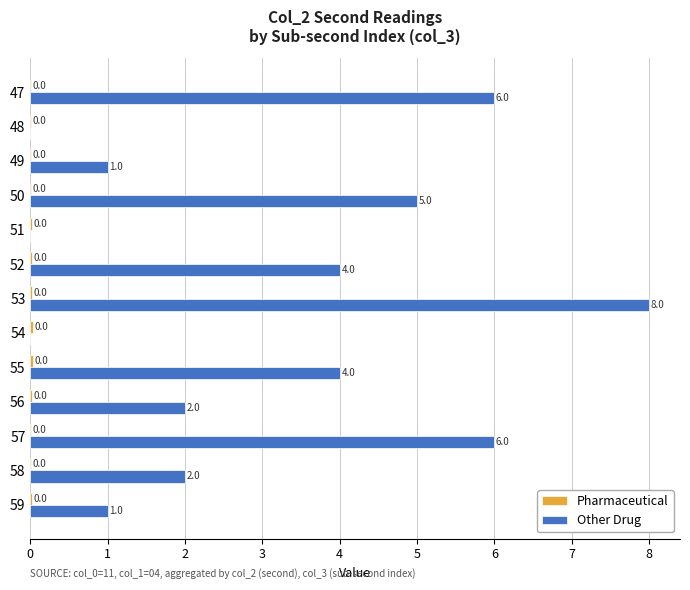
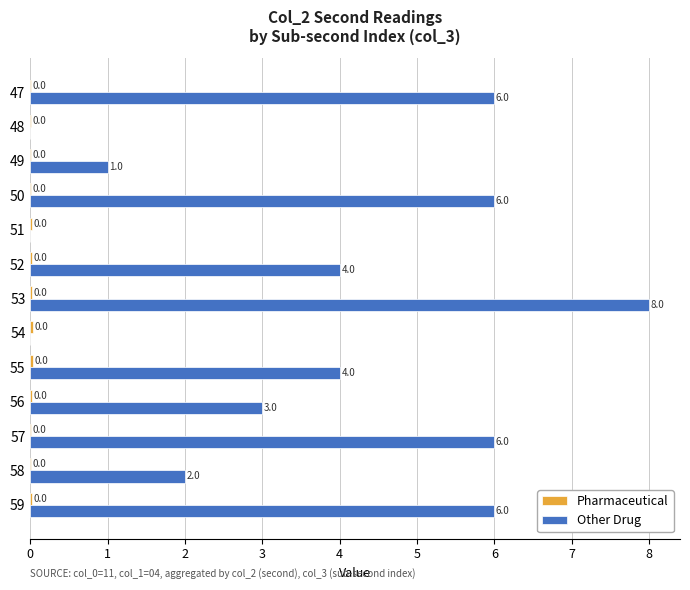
  {
    "Pharmaceutical": {
      "47": 0.0,
      "48": 0.0,
      "49": 0.0,
      "50": 0.0,
      "51": 0.0,
      "52": 0.0,
      "53": 0.0,
      "54": 0.0,
      "55": 0.0,
      "56": 0.0,
      "57": 0.0,
      "58": 0.0,
      "59": 0.0
    },
    "Other Drug": {
      "47": 6.0,
      "49": 1.0,
-     "50": 5.0,
+     "50": 6.0,
      "52": 4.0,
      "53": 8.0,
      "55": 4.0,
-     "56": 2.0,
+     "56": 3.0,
      "57": 6.0,
      "58": 2.0,
-     "59": 1.0
+     "59": 6.0
    }
  }
